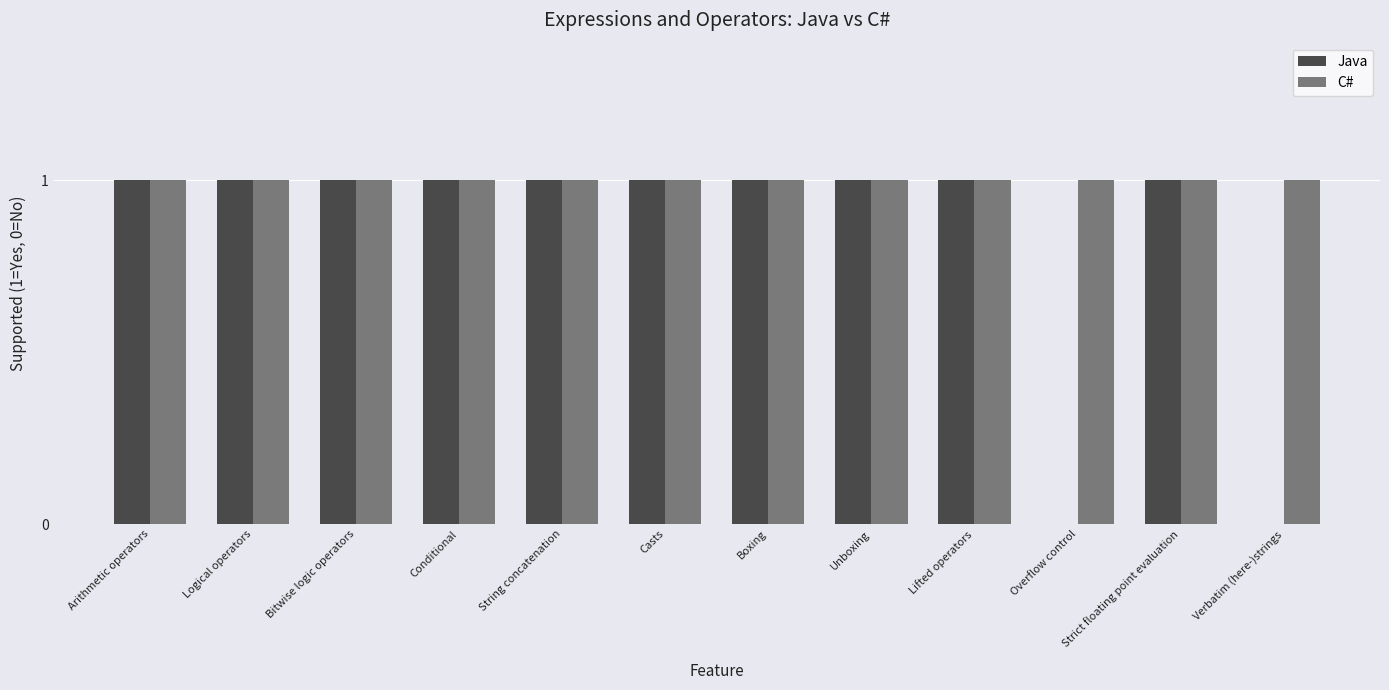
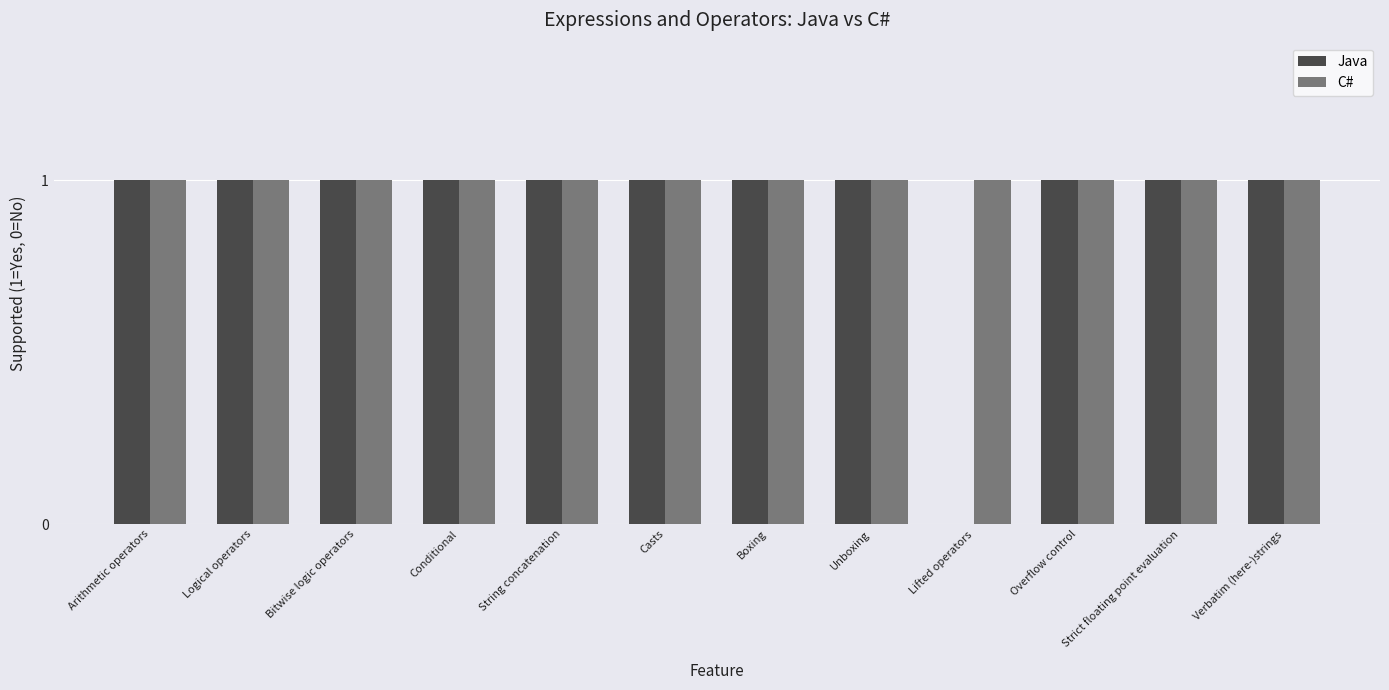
  {
    "Java": {
      "Arithmetic operators": 1,
      "Logical operators": 1,
      "Bitwise logic operators": 1,
      "Conditional": 1,
      "String concatenation": 1,
      "Casts": 1,
      "Boxing": 1,
      "Unboxing": 1,
-     "Lifted operators": 1,
-     "Overflow control": 0,
+     "Lifted operators": 0,
+     "Overflow control": 1,
      "Strict floating point evaluation": 1,
-     "Verbatim (here-)strings": 0
+     "Verbatim (here-)strings": 1
    },
    "C#": {
      "Arithmetic operators": 1,
      "Logical operators": 1,
      "Bitwise logic operators": 1,
      "Conditional": 1,
      "String concatenation": 1,
      "Casts": 1,
      "Boxing": 1,
      "Unboxing": 1,
      "Lifted operators": 1,
      "Overflow control": 1,
      "Strict floating point evaluation": 1,
      "Verbatim (here-)strings": 1
    }
  }
